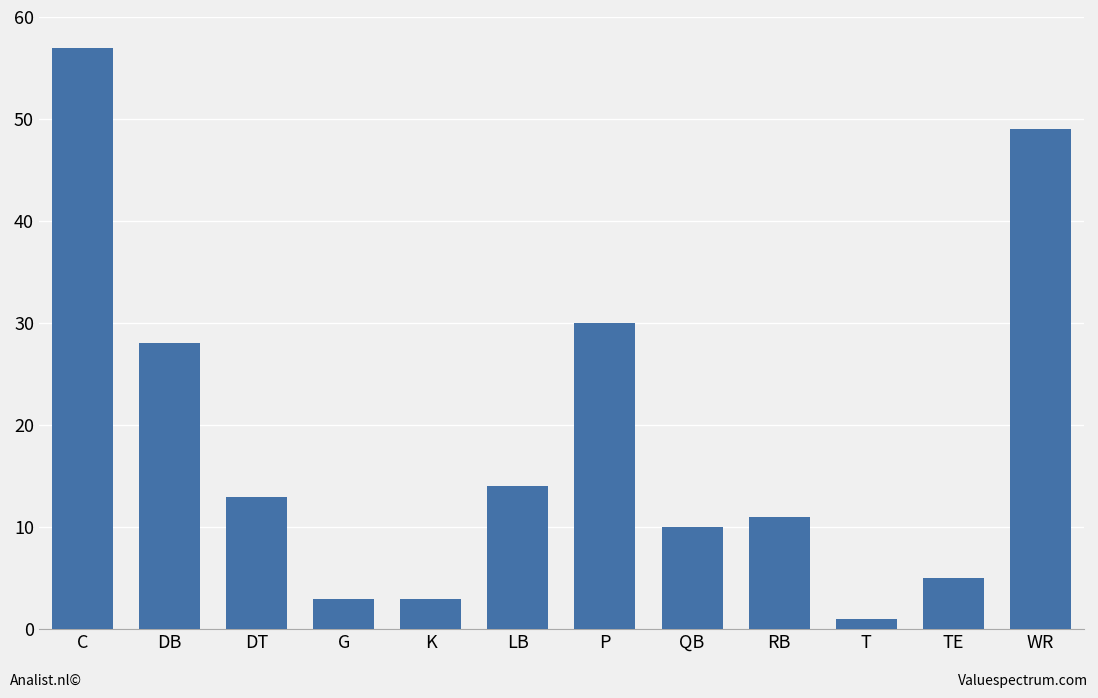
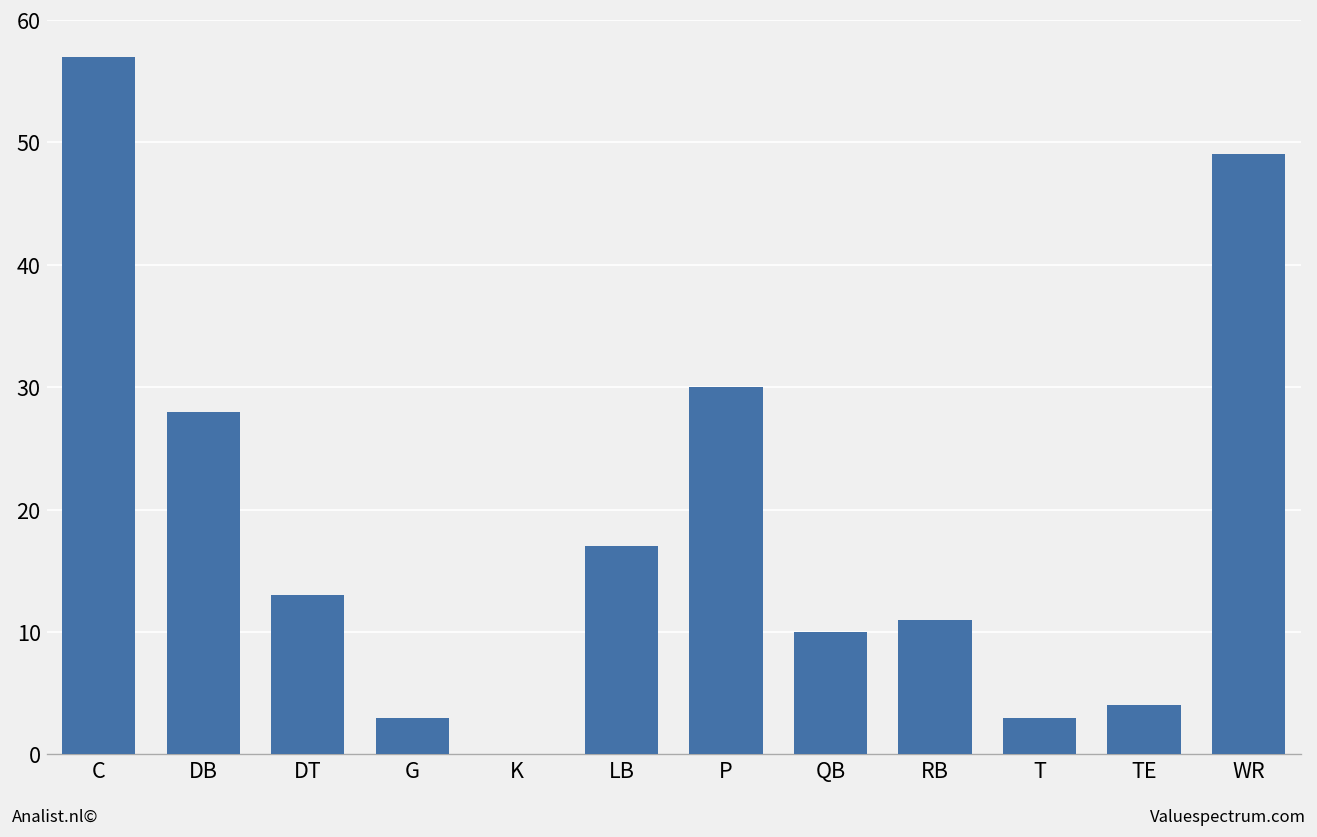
  {
    "C": 57,
    "DB": 28,
    "DT": 13,
    "G": 3,
-   "K": 3,
-   "LB": 14,
+   "K": 0,
+   "LB": 17,
    "P": 30,
    "QB": 10,
    "RB": 11,
-   "T": 1,
-   "TE": 5,
+   "T": 3,
+   "TE": 4,
    "WR": 49
  }
